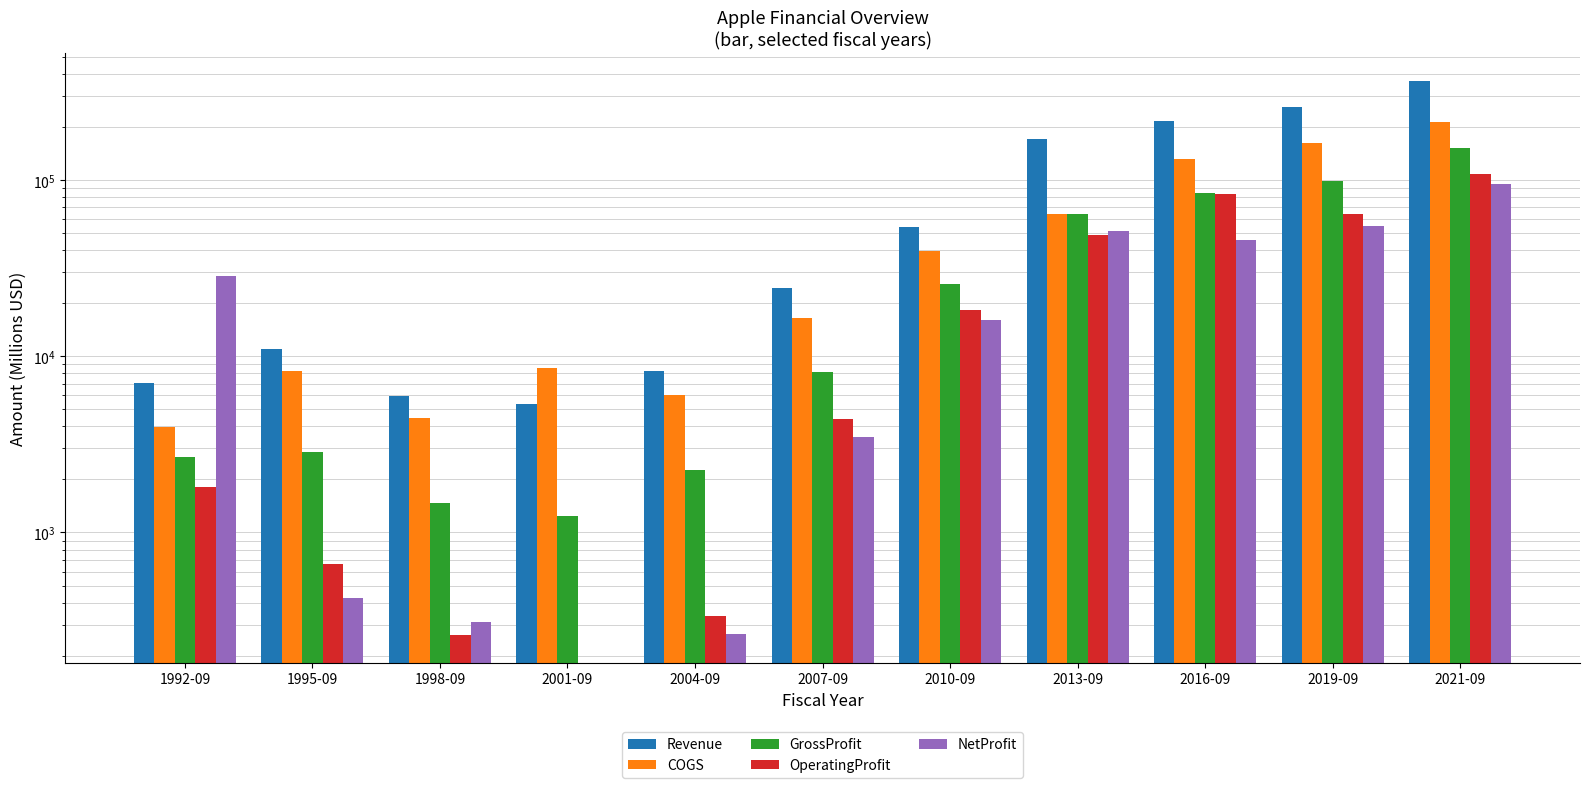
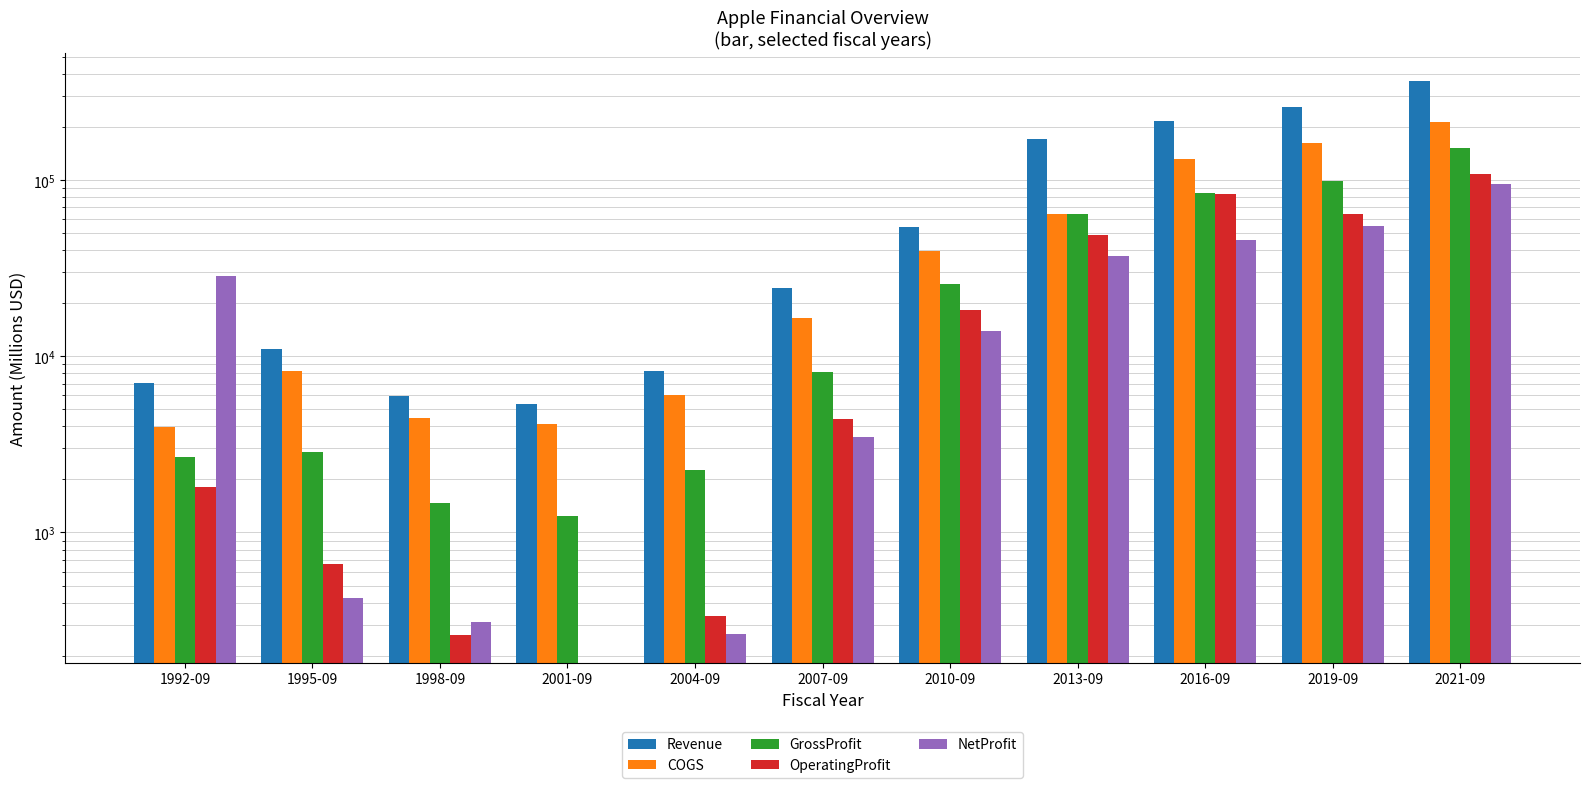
  {
    "Revenue": {
      "1992-09": 7100,
      "1995-09": 11000,
      "1998-09": 5900,
      "2001-09": 5400,
      "2004-09": 8000,
      "2007-09": 25000,
      "2010-09": 54000,
      "2013-09": 170000,
      "2016-09": 220000,
      "2019-09": 260000,
      "2021-09": 370000
    },
    "COGS": {
      "1992-09": 4000,
      "1995-09": 8000,
      "1998-09": 4500,
-     "2001-09": 9000,
+     "2001-09": 4100,
      "2004-09": 6000,
      "2007-09": 16000,
      "2010-09": 40000,
      "2013-09": 64000,
      "2016-09": 130000,
      "2019-09": 160000,
      "2021-09": 210000
    },
    "GrossProfit": {
      "1992-09": 2700,
      "1995-09": 2900,
      "1998-09": 1500,
      "2001-09": 1200,
      "2004-09": 2300,
      "2007-09": 8000,
      "2010-09": 26000,
      "2013-09": 64000,
      "2016-09": 80000,
      "2019-09": 100000,
      "2021-09": 150000
    },
    "OperatingProfit": {
      "1992-09": 1800,
      "1995-09": 660,
      "1998-09": 260,
      "2004-09": 340,
      "2007-09": 4400,
      "2010-09": 18000,
      "2013-09": 49000,
      "2016-09": 80000,
      "2019-09": 64000,
      "2021-09": 110000
    },
    "NetProfit": {
      "1992-09": 28000,
      "1995-09": 420,
      "1998-09": 310,
      "2004-09": 270,
      "2007-09": 3500,
-     "2010-09": 16000,
-     "2013-09": 51000,
+     "2010-09": 14000,
+     "2013-09": 37000,
      "2016-09": 46000,
      "2019-09": 55000,
      "2021-09": 90000
    }
  }
